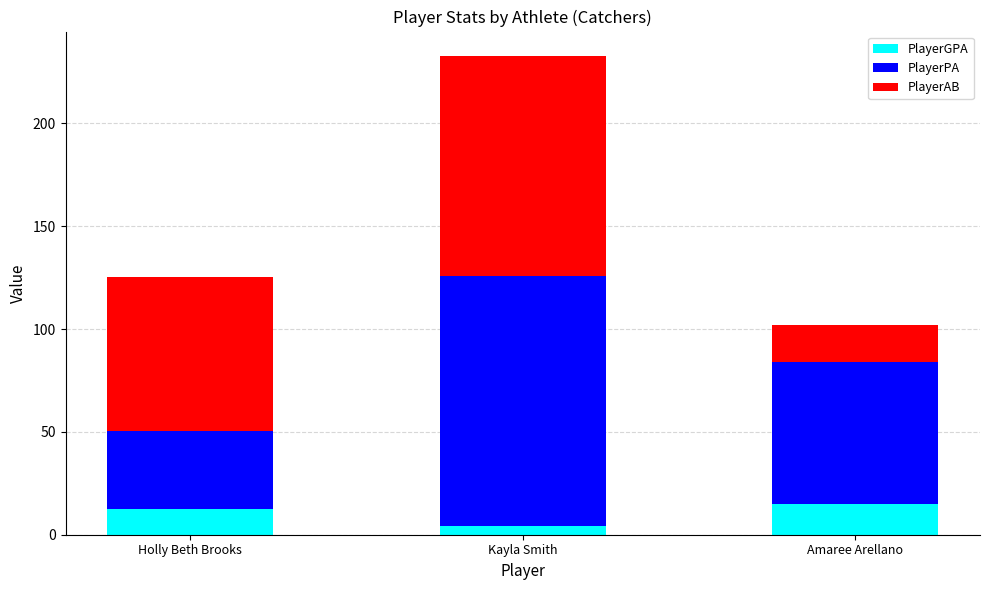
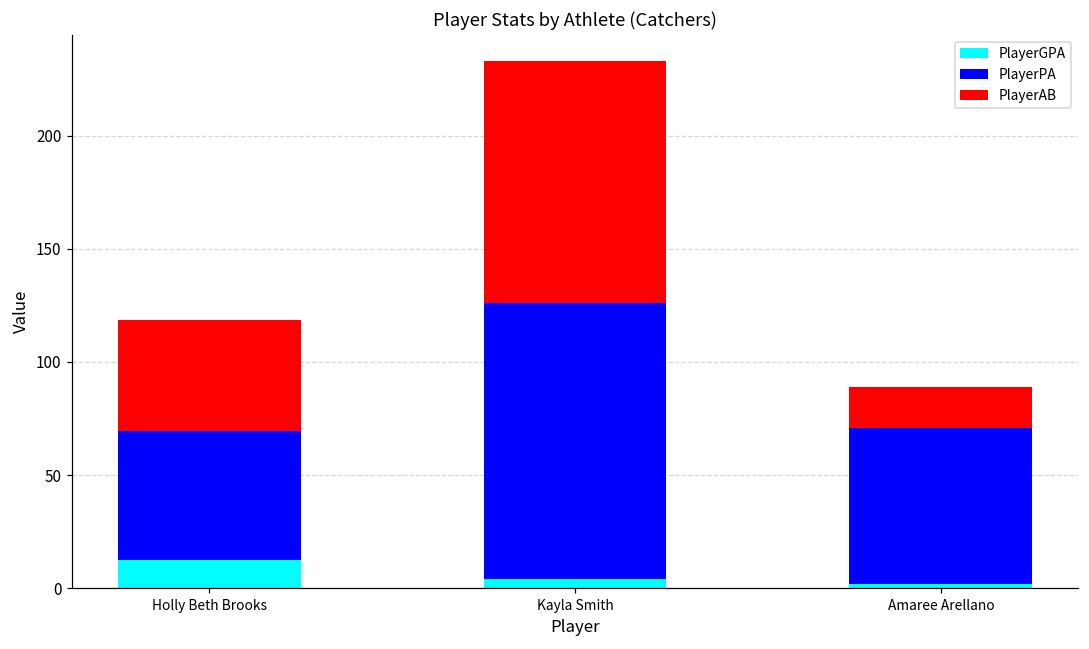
  {
    "PlayerGPA": {
      "Holly Beth Brooks": 13,
      "Kayla Smith": 4,
-     "Amaree Arellano": 15
+     "Amaree Arellano": 2
    },
    "PlayerPA": {
-     "Holly Beth Brooks": 38,
+     "Holly Beth Brooks": 57,
      "Kayla Smith": 122,
      "Amaree Arellano": 69
    },
    "PlayerAB": {
-     "Holly Beth Brooks": 75,
+     "Holly Beth Brooks": 49,
      "Kayla Smith": 107,
      "Amaree Arellano": 18
    }
  }
